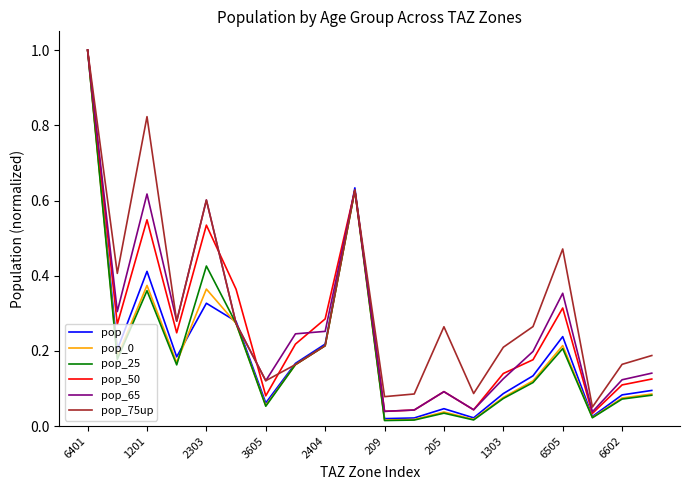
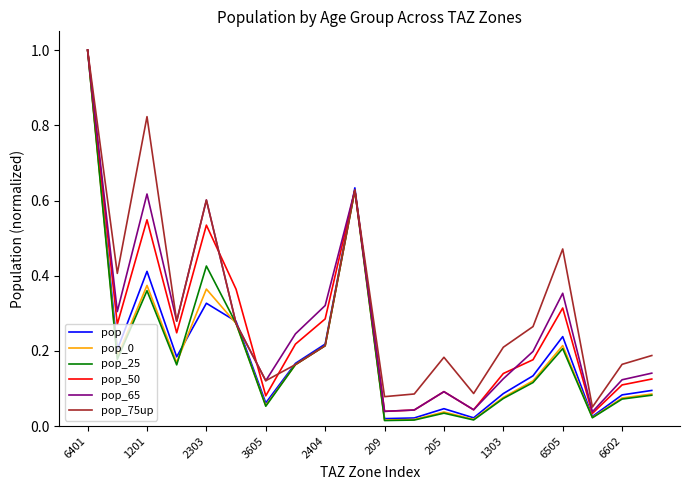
  {
    "pop": {
      "1201": 0.41,
      "2303": 0.33,
      "205": 0.05,
      "1303": 0.09,
      "6505": 0.24,
      "6602": 0.08
    },
    "pop_0": {
      "1201": 0.37,
      "2303": 0.36,
      "6505": 0.21
    },
    "pop_25": {
      "1201": 0.36,
      "2303": 0.43,
      "6505": 0.21
    },
    "pop_50": {
      "1201": 0.55,
      "2303": 0.53,
      "3605": 0.08,
      "2404": 0.28,
      "1303": 0.14,
      "6505": 0.31,
      "6602": 0.11
    },
    "pop_65": {
      "1201": 0.62,
-     "2404": 0.25,
+     "2404": 0.32,
      "1303": 0.13,
      "6505": 0.35,
      "6602": 0.12
    },
    "pop_75up": {
      "1201": 0.82,
      "209": 0.08,
-     "205": 0.26,
+     "205": 0.18,
      "1303": 0.21,
      "6505": 0.47,
      "6602": 0.16
    }
  }
